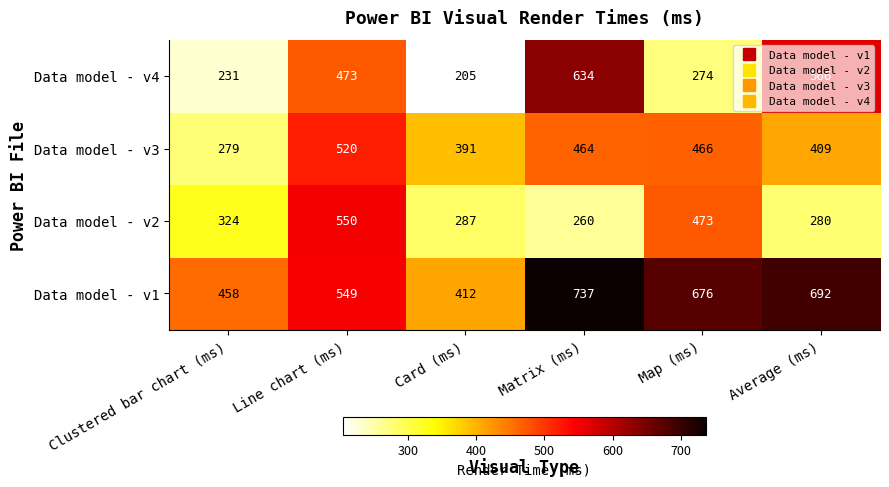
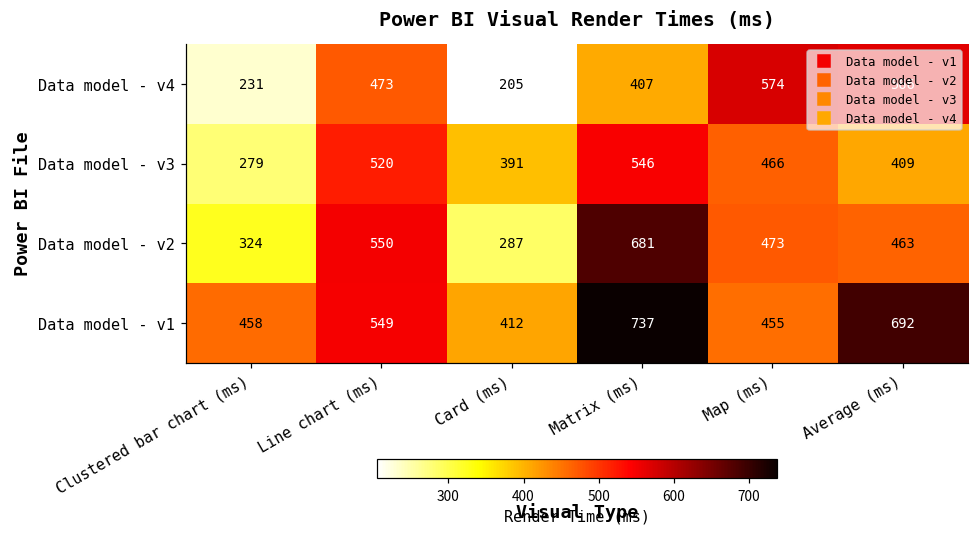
  {
    "Data model - v4": {
      "Clustered bar chart (ms)": 231,
      "Line chart (ms)": 473,
      "Card (ms)": 205,
-     "Matrix (ms)": 634,
-     "Map (ms)": 274
+     "Matrix (ms)": 407,
+     "Map (ms)": 574
    },
    "Data model - v3": {
      "Clustered bar chart (ms)": 279,
      "Line chart (ms)": 520,
      "Card (ms)": 391,
-     "Matrix (ms)": 464,
+     "Matrix (ms)": 546,
      "Map (ms)": 466,
      "Average (ms)": 409
    },
    "Data model - v2": {
      "Clustered bar chart (ms)": 324,
      "Line chart (ms)": 550,
      "Card (ms)": 287,
-     "Matrix (ms)": 260,
+     "Matrix (ms)": 681,
      "Map (ms)": 473,
-     "Average (ms)": 280
+     "Average (ms)": 463
    },
    "Data model - v1": {
      "Clustered bar chart (ms)": 458,
      "Line chart (ms)": 549,
      "Card (ms)": 412,
      "Matrix (ms)": 737,
-     "Map (ms)": 676,
+     "Map (ms)": 455,
      "Average (ms)": 692
    }
  }
